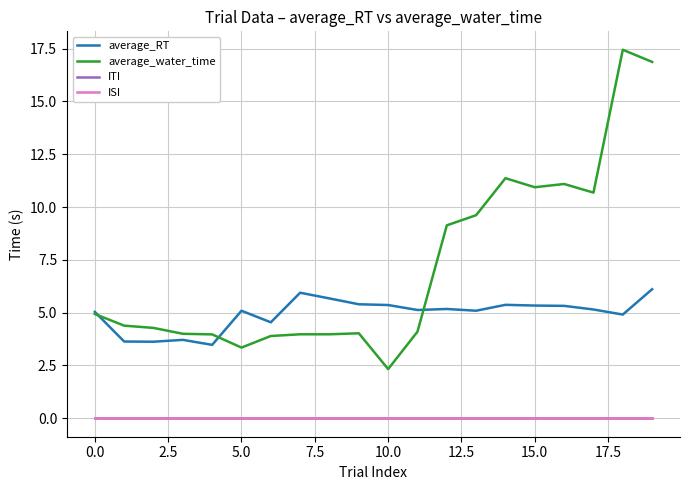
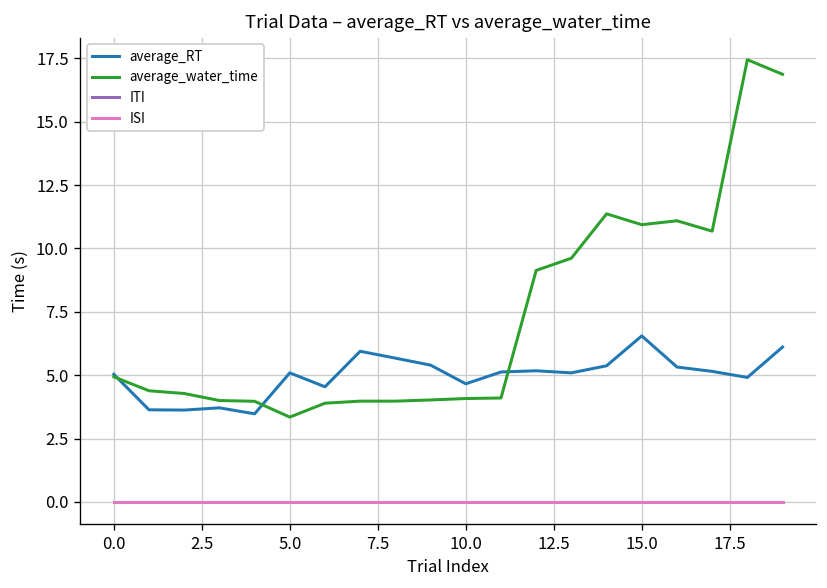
  {
    "average_RT": {
      "5.0": 5.1,
-     "10.0": 5.4,
-     "15.0": 5.3
+     "10.0": 4.7,
+     "15.0": 6.6
    },
    "average_water_time": {
      "5.0": 3.3,
-     "10.0": 2.3,
+     "10.0": 4.1,
      "15.0": 10.9
    },
    "ISI": {
      "0.0": 0.0,
      "5.0": 0.0,
      "10.0": 0.0,
      "15.0": 0.0
    }
  }
